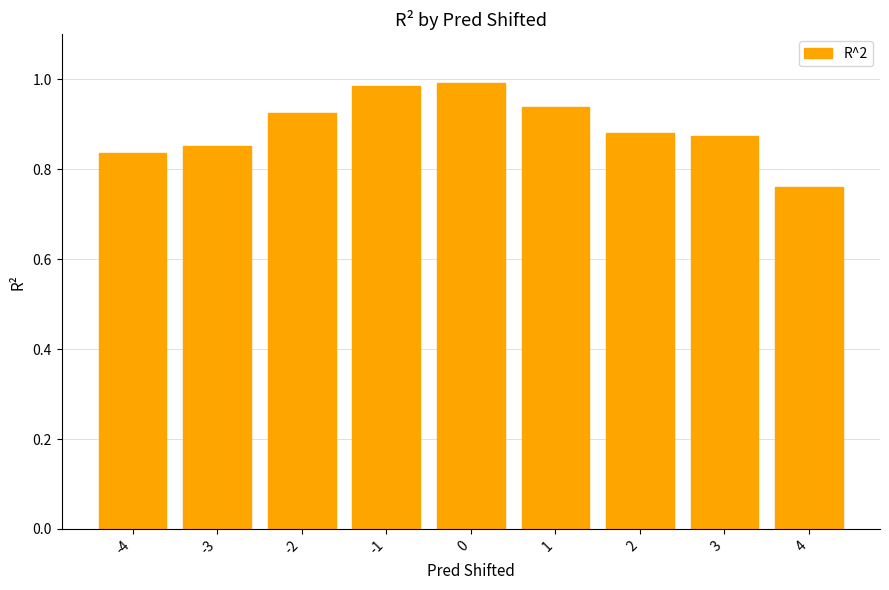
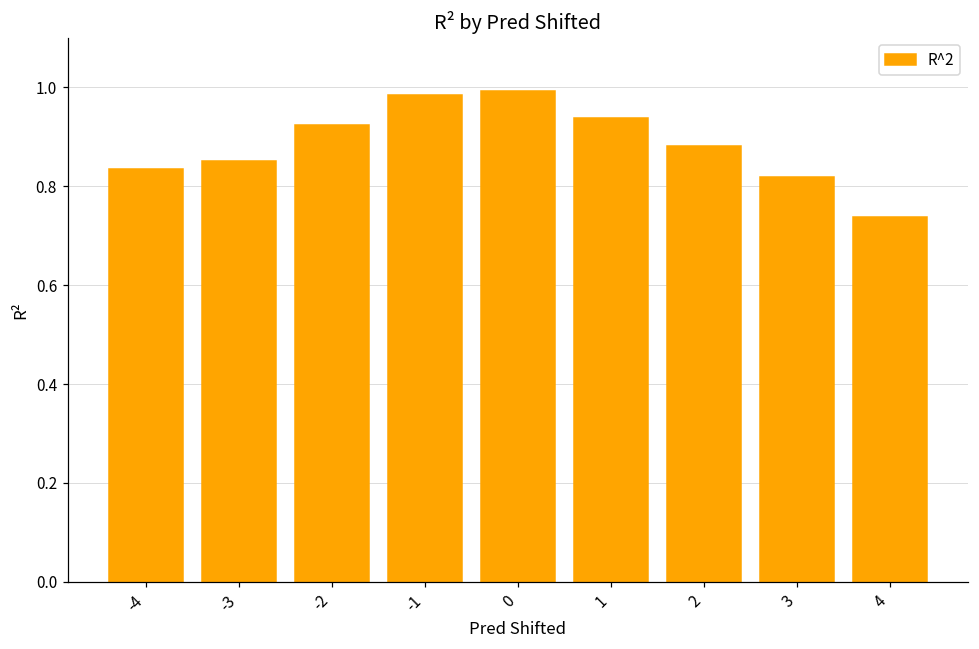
  {
    "-4": 0.84,
    "-3": 0.85,
    "-2": 0.92,
    "-1": 0.99,
    "0": 0.99,
    "1": 0.94,
    "2": 0.88,
-   "3": 0.87,
-   "4": 0.76
+   "3": 0.82,
+   "4": 0.74
  }
